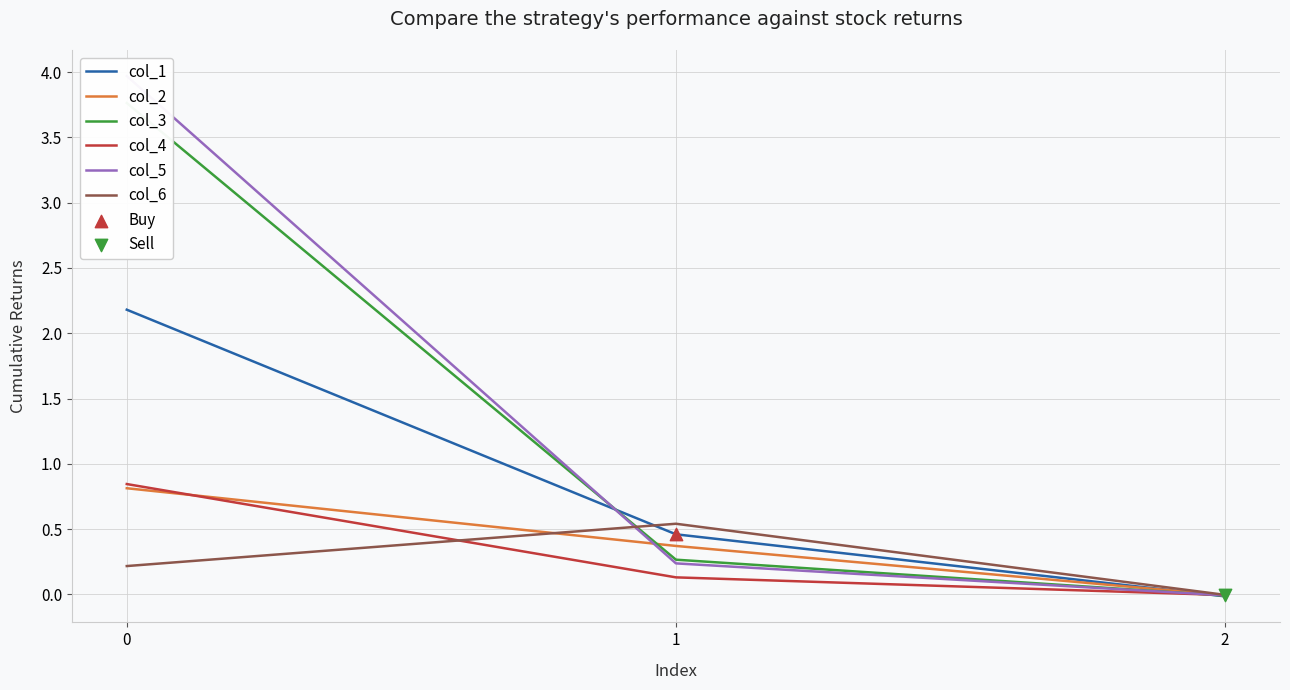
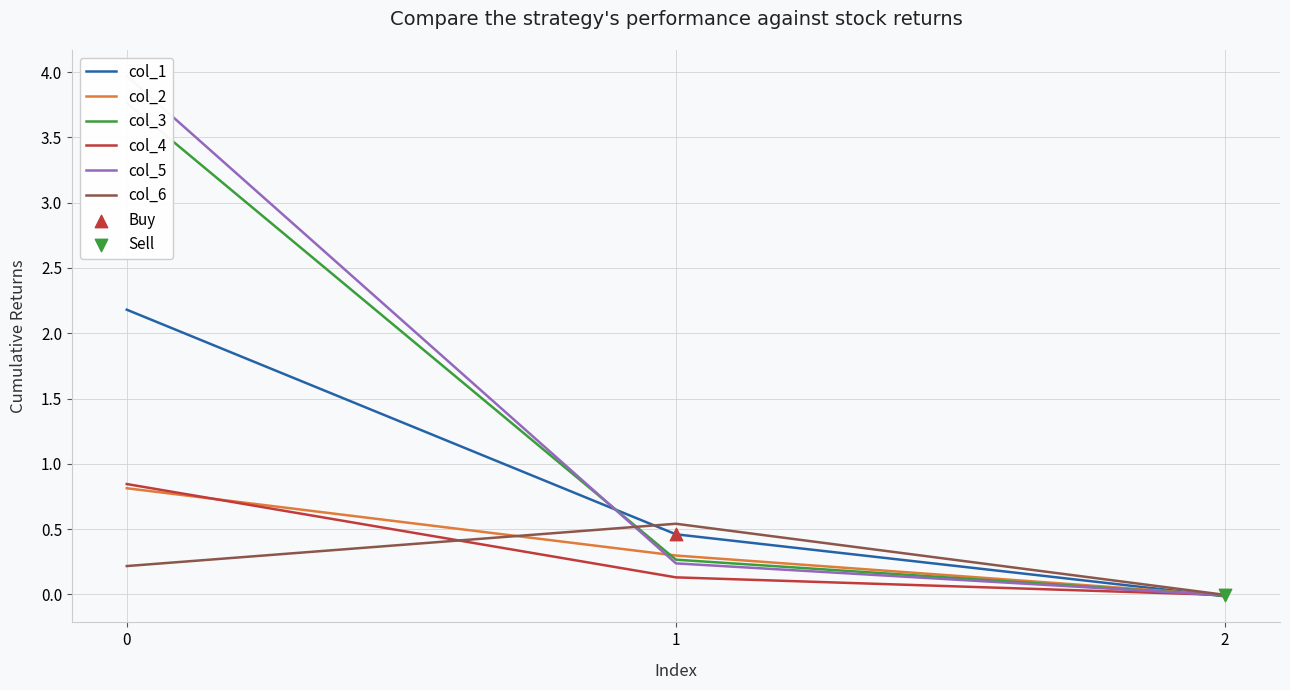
  {
    "col_1": {
      "0": 2.18
    },
    "col_2": {
      "0": 0.81,
-     "1": 0.37
+     "1": 0.30
    },
    "col_5": {
      "1": 0.24
    },
    "col_6": {
      "0": 0.22,
      "1": 0.54
    }
  }
